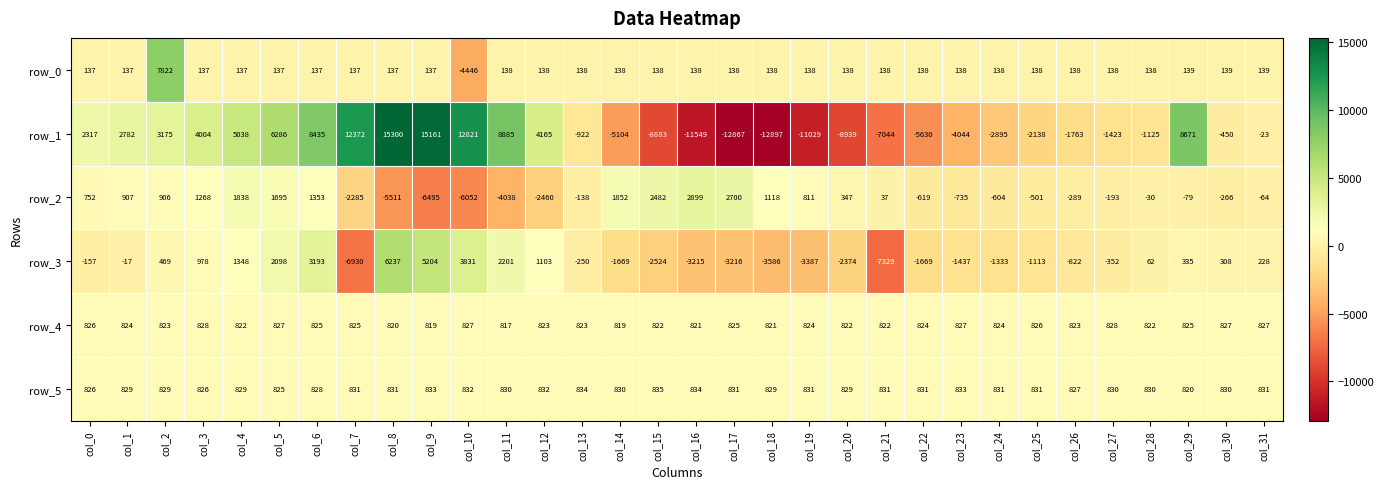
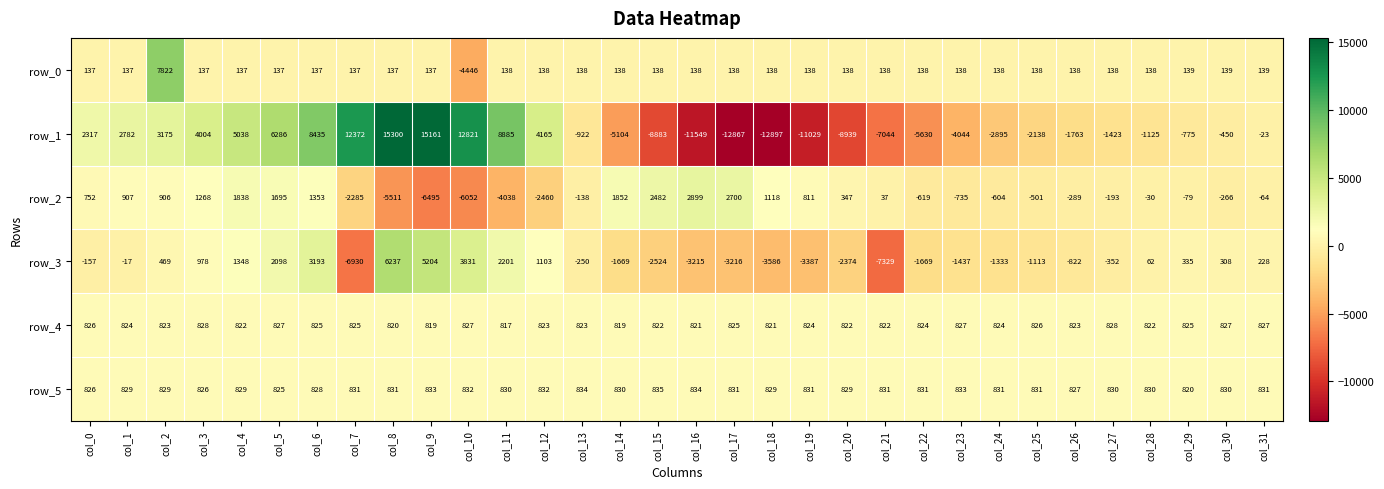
  {
    "row_0": {
      "col_0": 137,
      "col_1": 137,
      "col_2": 7822,
      "col_3": 137,
      "col_4": 137,
      "col_5": 137,
      "col_6": 137,
      "col_7": 137,
      "col_8": 137,
      "col_9": 137,
      "col_10": -4446,
      "col_11": 138,
      "col_12": 138,
      "col_13": 138,
      "col_14": 138,
      "col_15": 138,
      "col_16": 138,
      "col_17": 138,
      "col_18": 138,
      "col_19": 138,
      "col_20": 138,
      "col_21": 138,
      "col_22": 138,
      "col_23": 138,
      "col_24": 138,
      "col_25": 138,
      "col_26": 138,
      "col_27": 138,
      "col_28": 138,
      "col_29": 139,
      "col_30": 139,
      "col_31": 139
    },
    "row_1": {
      "col_0": 2317,
      "col_1": 2782,
      "col_2": 3175,
      "col_3": 4004,
      "col_4": 5038,
      "col_5": 6286,
      "col_6": 8435,
      "col_7": 12372,
      "col_8": 15300,
      "col_9": 15161,
      "col_10": 12821,
      "col_11": 8885,
      "col_12": 4165,
      "col_13": -922,
      "col_14": -5104,
      "col_15": -8883,
      "col_16": -11549,
      "col_17": -12867,
      "col_18": -12897,
      "col_19": -11029,
      "col_20": -8939,
      "col_21": -7044,
      "col_22": -5630,
      "col_23": -4044,
      "col_24": -2895,
      "col_25": -2138,
      "col_26": -1763,
      "col_27": -1423,
      "col_28": -1125,
-     "col_29": 8671,
+     "col_29": -775,
      "col_30": -450,
      "col_31": -23
    },
    "row_2": {
      "col_0": 752,
      "col_1": 907,
      "col_2": 906,
      "col_3": 1268,
      "col_4": 1838,
      "col_5": 1695,
      "col_6": 1353,
      "col_7": -2285,
      "col_8": -5511,
      "col_9": -6495,
      "col_10": -6052,
      "col_11": -4038,
      "col_12": -2460,
      "col_13": -138,
      "col_14": 1852,
      "col_15": 2482,
      "col_16": 2899,
      "col_17": 2700,
      "col_18": 1118,
      "col_19": 811,
      "col_20": 347,
      "col_21": 37,
      "col_22": -619,
      "col_23": -735,
      "col_24": -604,
      "col_25": -501,
      "col_26": -289,
      "col_27": -193,
      "col_28": -30,
      "col_29": -79,
      "col_30": -266,
      "col_31": -64
    },
    "row_3": {
      "col_0": -157,
      "col_1": -17,
      "col_2": 469,
      "col_3": 978,
      "col_4": 1348,
      "col_5": 2098,
      "col_6": 3193,
      "col_7": -6930,
      "col_8": 6237,
      "col_9": 5204,
      "col_10": 3831,
      "col_11": 2201,
      "col_12": 1103,
      "col_13": -250,
      "col_14": -1669,
      "col_15": -2524,
      "col_16": -3215,
      "col_17": -3216,
      "col_18": -3586,
      "col_19": -3387,
      "col_20": -2374,
      "col_21": -7329,
      "col_22": -1669,
      "col_23": -1437,
      "col_24": -1333,
      "col_25": -1113,
      "col_26": -822,
      "col_27": -352,
      "col_28": 62,
      "col_29": 335,
      "col_30": 308,
      "col_31": 228
    },
    "row_4": {
      "col_0": 826,
      "col_1": 824,
      "col_2": 823,
      "col_3": 828,
      "col_4": 822,
      "col_5": 827,
      "col_6": 825,
      "col_7": 825,
      "col_8": 820,
      "col_9": 819,
      "col_10": 827,
      "col_11": 817,
      "col_12": 823,
      "col_13": 823,
      "col_14": 819,
      "col_15": 822,
      "col_16": 821,
      "col_17": 825,
      "col_18": 821,
      "col_19": 824,
      "col_20": 822,
      "col_21": 822,
      "col_22": 824,
      "col_23": 827,
      "col_24": 824,
      "col_25": 826,
      "col_26": 823,
      "col_27": 828,
      "col_28": 822,
      "col_29": 825,
      "col_30": 827,
      "col_31": 827
    },
    "row_5": {
      "col_0": 826,
      "col_1": 829,
      "col_2": 829,
      "col_3": 826,
      "col_4": 829,
      "col_5": 825,
      "col_6": 828,
      "col_7": 831,
      "col_8": 831,
      "col_9": 833,
      "col_10": 832,
      "col_11": 830,
      "col_12": 832,
      "col_13": 834,
      "col_14": 830,
      "col_15": 835,
      "col_16": 834,
      "col_17": 831,
      "col_18": 829,
      "col_19": 831,
      "col_20": 829,
      "col_21": 831,
      "col_22": 831,
      "col_23": 833,
      "col_24": 831,
      "col_25": 831,
      "col_26": 827,
      "col_27": 830,
      "col_28": 830,
      "col_29": 820,
      "col_30": 830,
      "col_31": 831
    }
  }
